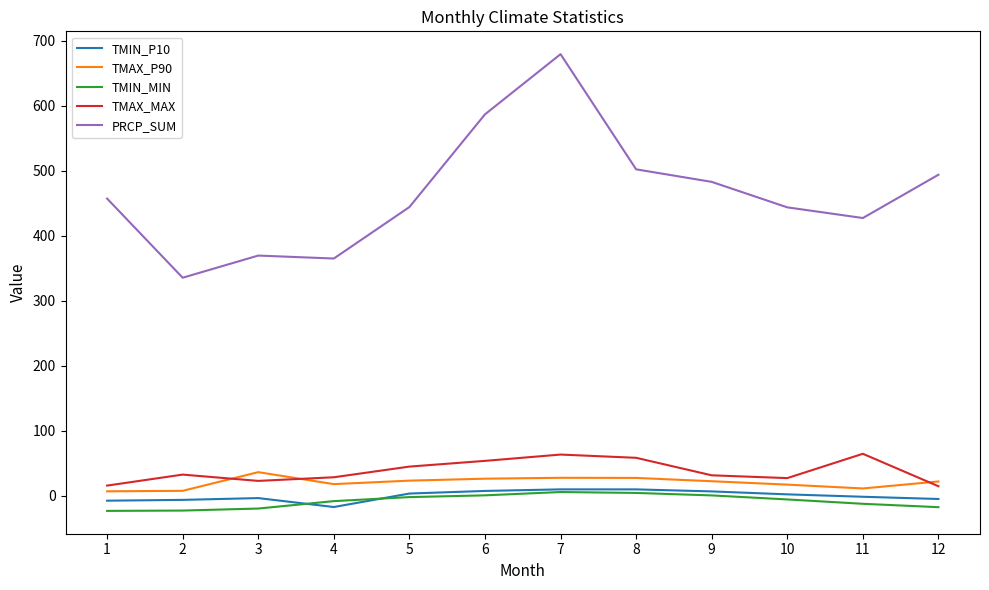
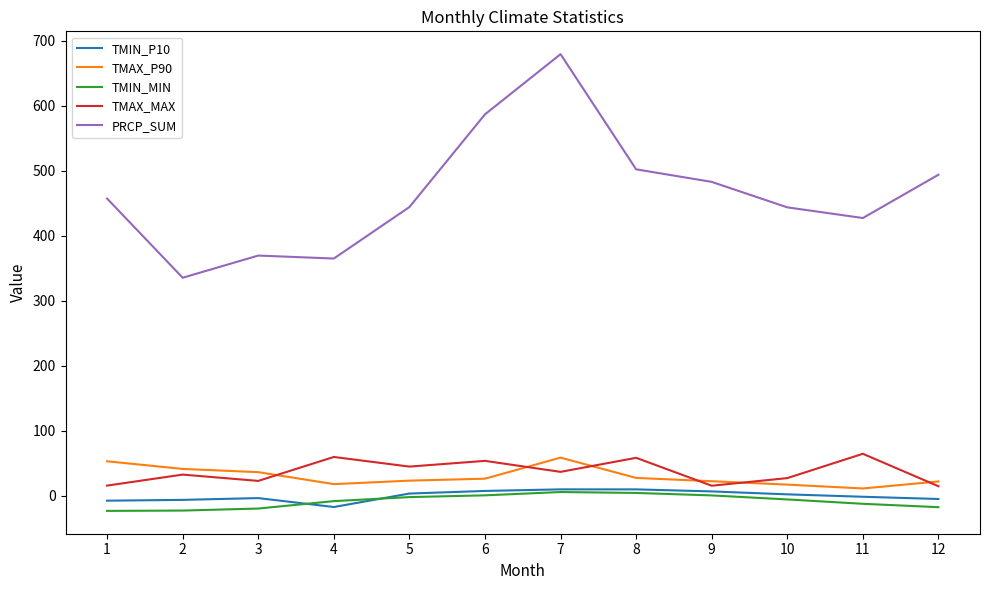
  {
    "TMIN_P10": {
      "1": -10,
      "2": -10,
      "3": 0,
      "4": -20,
      "5": 0,
      "6": 10,
      "7": 10,
      "8": 10,
      "9": 10,
      "10": 0,
      "11": 0,
      "12": 0
    },
    "TMAX_P90": {
-     "1": 10,
-     "2": 10,
+     "1": 50,
+     "2": 40,
      "3": 40,
      "4": 20,
      "5": 20,
      "6": 30,
-     "7": 30,
+     "7": 60,
      "8": 30,
      "9": 20,
      "10": 20,
      "11": 10,
      "12": 20
    },
    "TMIN_MIN": {
      "1": -20,
      "2": -20,
      "3": -20,
      "4": -10,
      "5": 0,
      "6": 0,
      "7": 10,
      "8": 0,
      "9": 0,
      "10": -10,
      "11": -10,
      "12": -20
    },
    "TMAX_MAX": {
      "1": 20,
      "2": 30,
      "3": 20,
-     "4": 30,
+     "4": 60,
      "5": 40,
      "6": 50,
-     "7": 60,
+     "7": 40,
      "8": 60,
-     "9": 30,
+     "9": 20,
      "10": 30,
      "11": 60,
      "12": 10
    },
    "PRCP_SUM": {
      "1": 460,
      "2": 340,
      "3": 370,
      "4": 360,
      "5": 440,
      "6": 590,
      "7": 680,
      "8": 500,
      "9": 480,
      "10": 440,
      "11": 430,
      "12": 490
    }
  }
